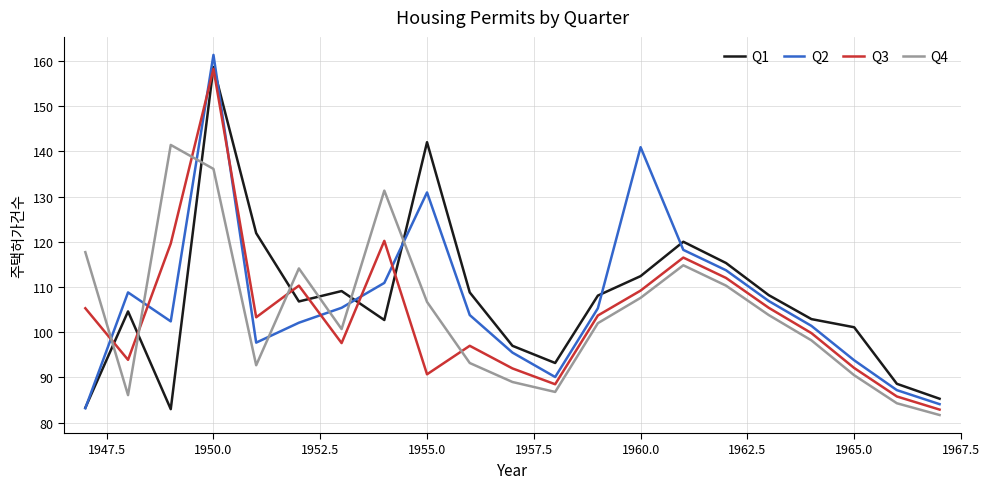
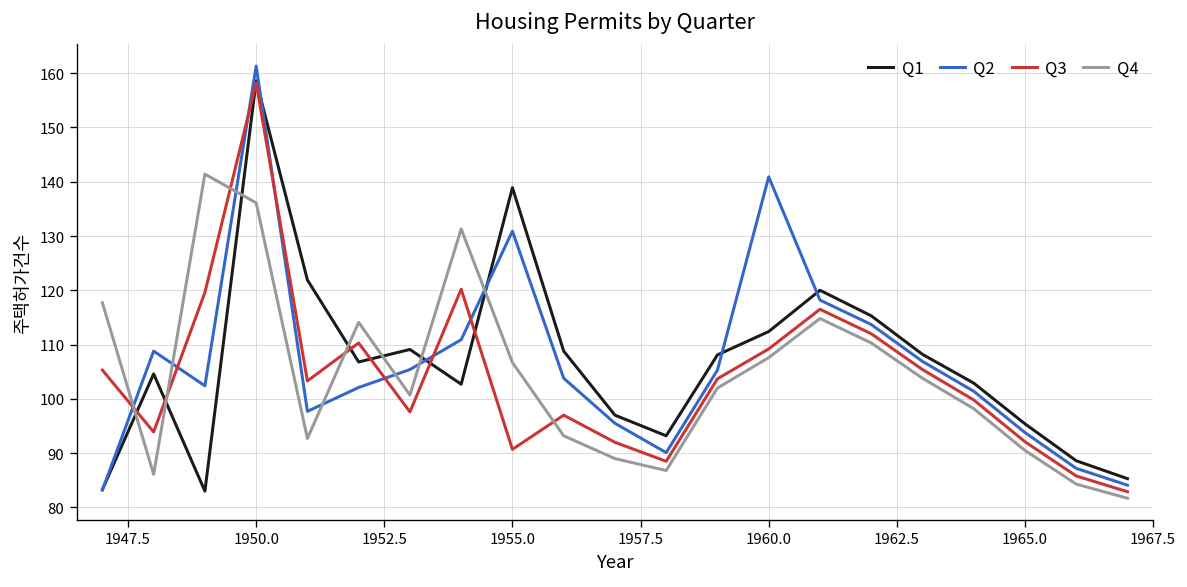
  {
    "Q1": {
-     "1955.0": 142,
+     "1955.0": 139,
      "1960.0": 112,
-     "1965.0": 101
+     "1965.0": 95
    },
    "Q2": {
      "1950.0": 161,
      "1955.0": 131,
      "1960.0": 141,
      "1965.0": 94
    },
    "Q3": {
      "1955.0": 91,
      "1960.0": 109,
      "1965.0": 92
    },
    "Q4": {
      "1950.0": 136,
      "1955.0": 107,
      "1960.0": 108,
      "1965.0": 91
    }
  }
